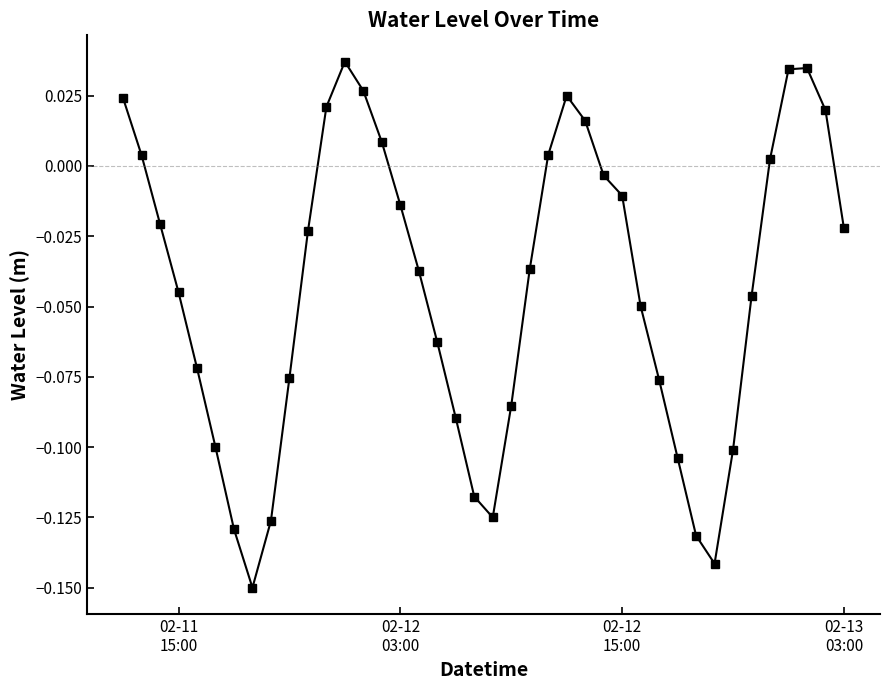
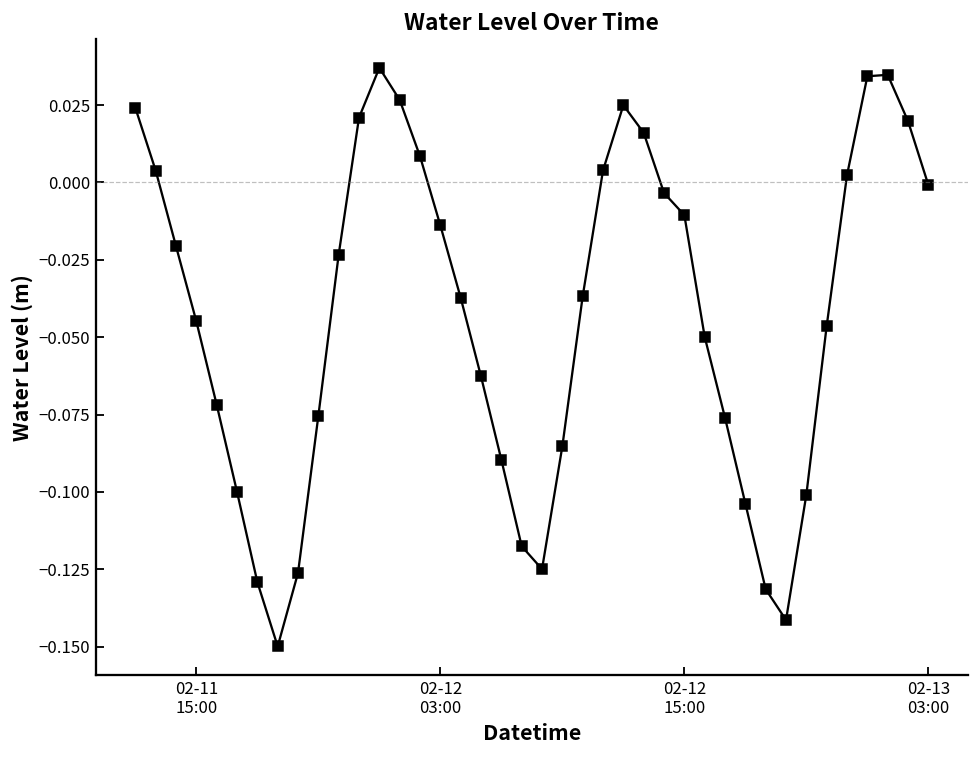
  {
    "02-11 15:00": -0.045,
    "02-12 03:00": -0.014,
    "02-12 15:00": -0.011,
-   "02-13 03:00": -0.022
+   "02-13 03:00": -0.001
  }
